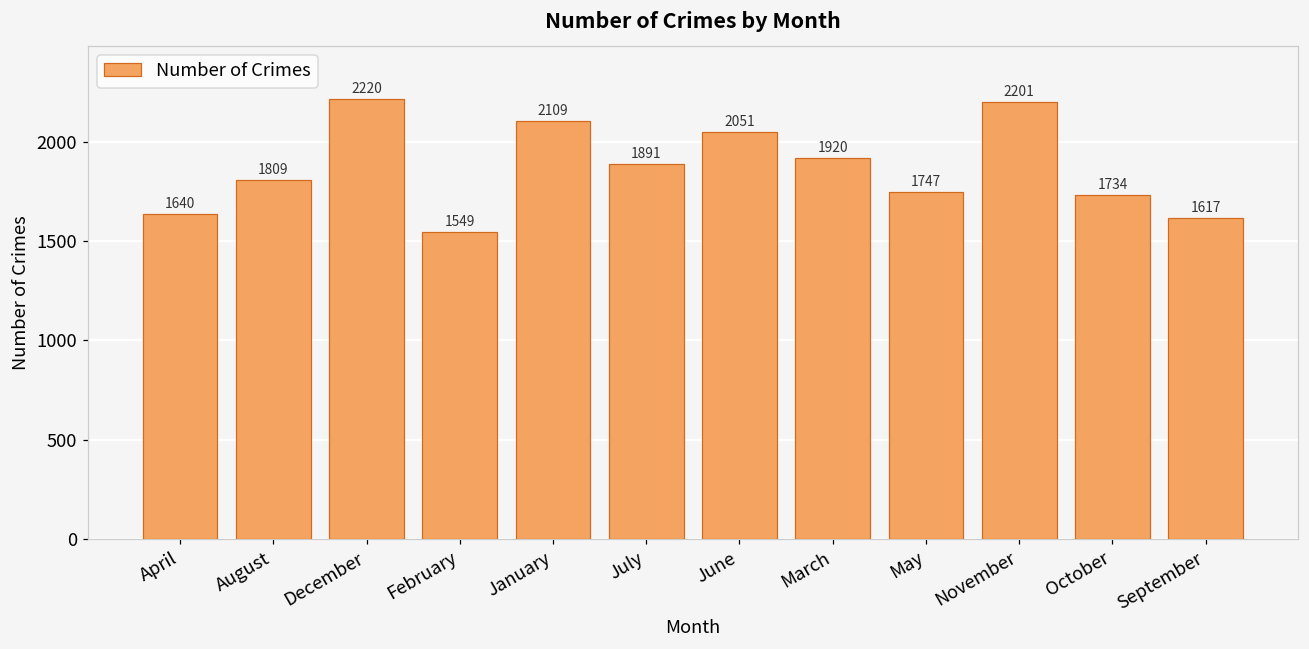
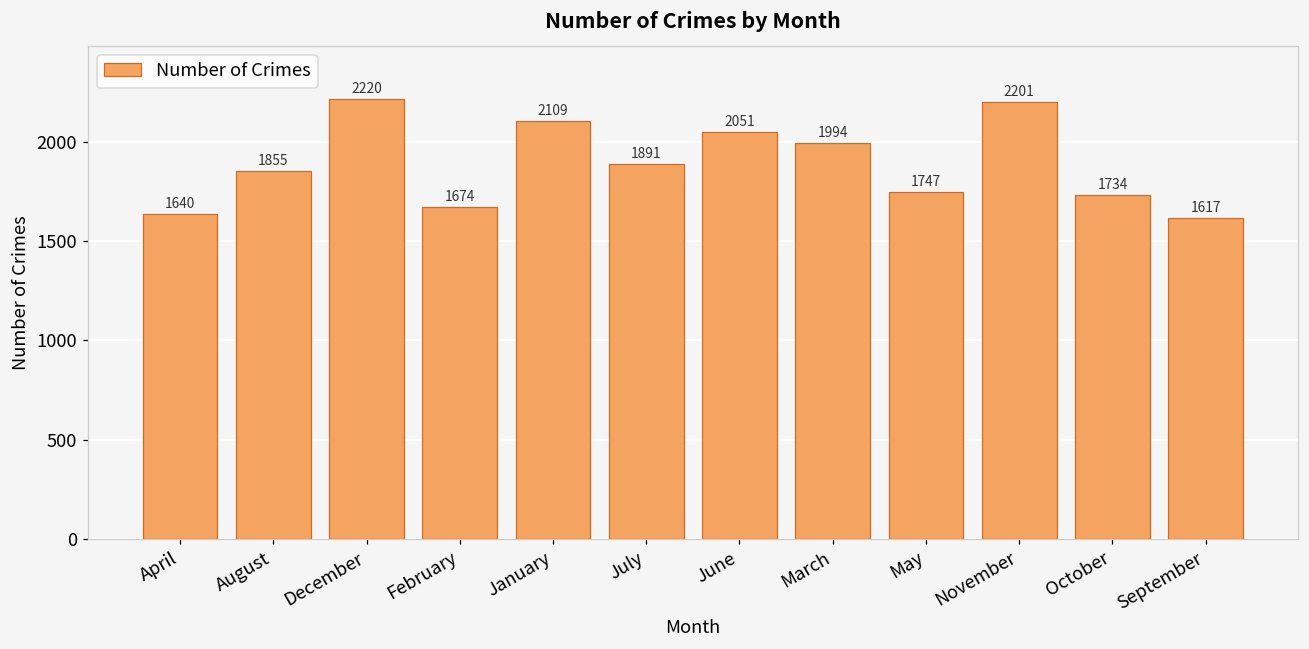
  {
    "April": 1640,
-   "August": 1809,
+   "August": 1855,
    "December": 2220,
-   "February": 1549,
+   "February": 1674,
    "January": 2109,
    "July": 1891,
    "June": 2051,
-   "March": 1920,
+   "March": 1994,
    "May": 1747,
    "November": 2201,
    "October": 1734,
    "September": 1617
  }
